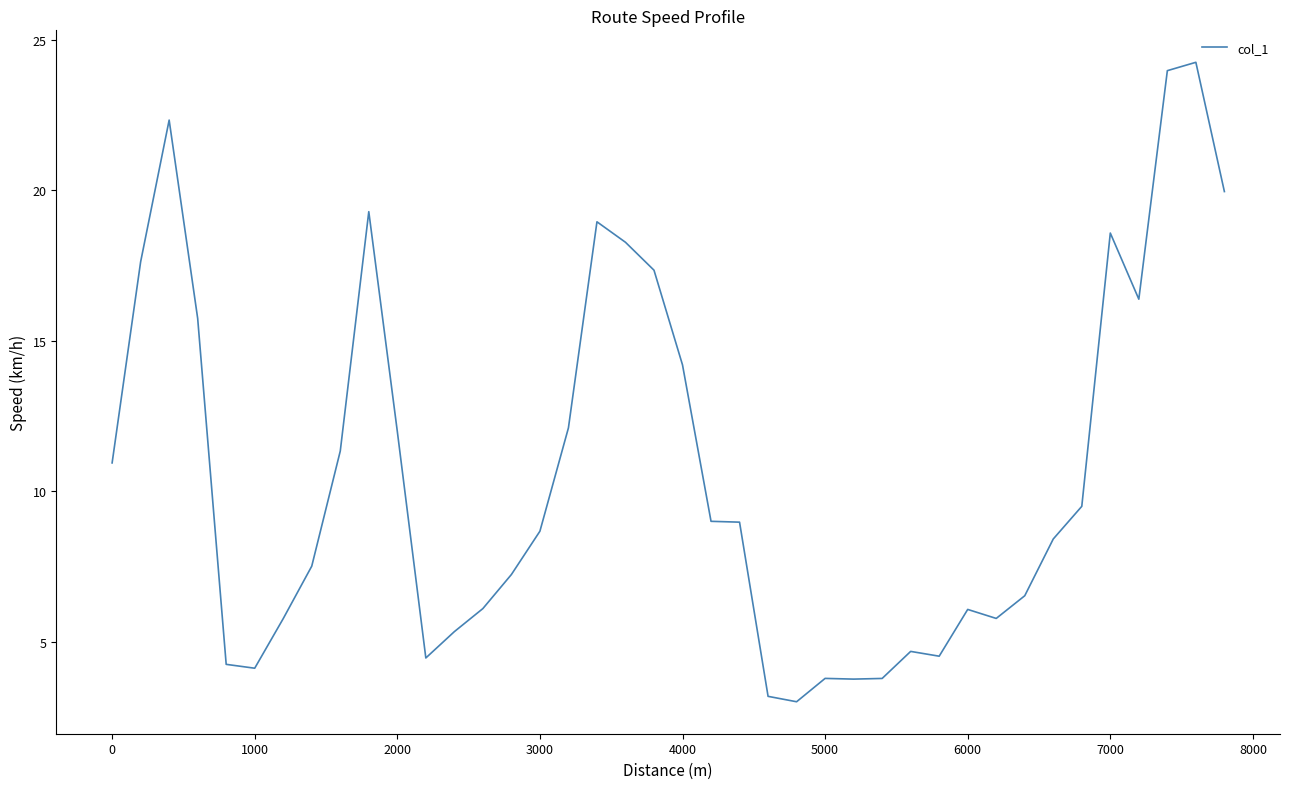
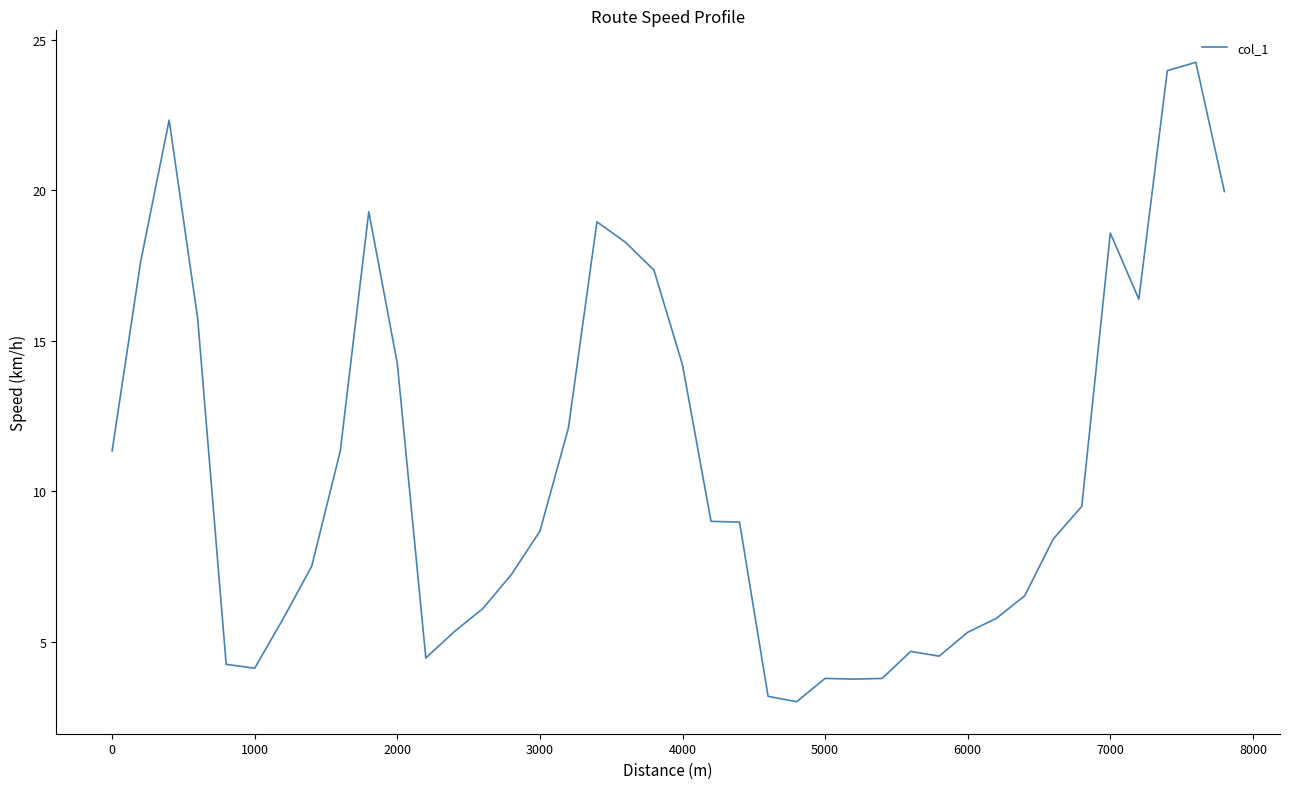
  {
-   "0": 10.9,
+   "0": 11.3,
    "1000": 4.1,
-   "2000": 12.0,
+   "2000": 14.2,
    "3000": 8.7,
    "4000": 14.2,
    "5000": 3.8,
-   "6000": 6.1,
+   "6000": 5.3,
    "7000": 18.6
  }
